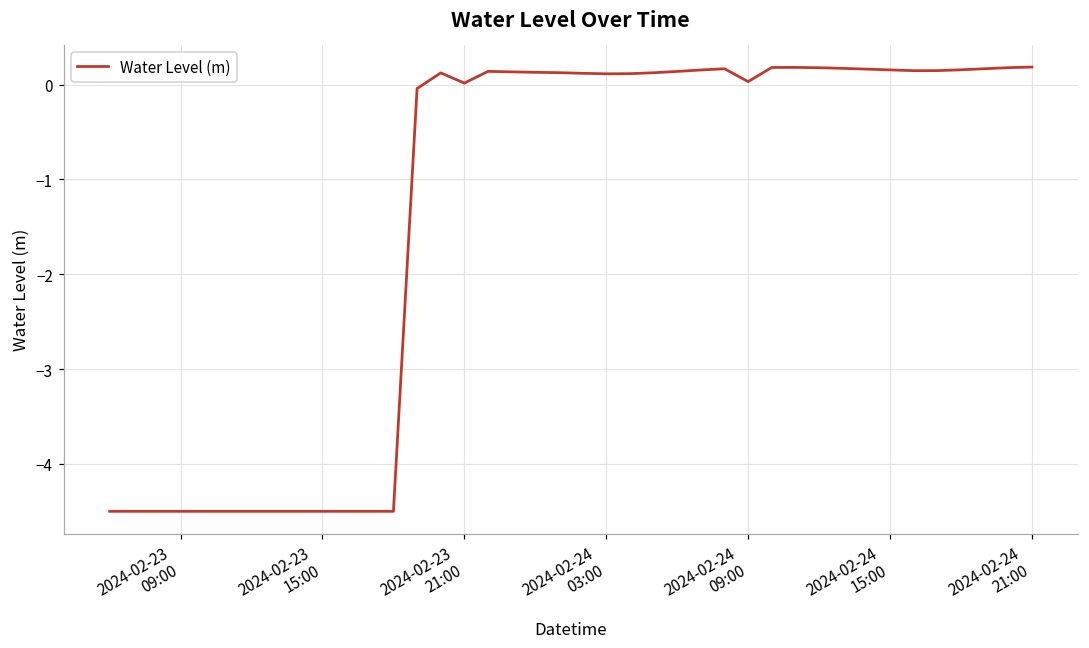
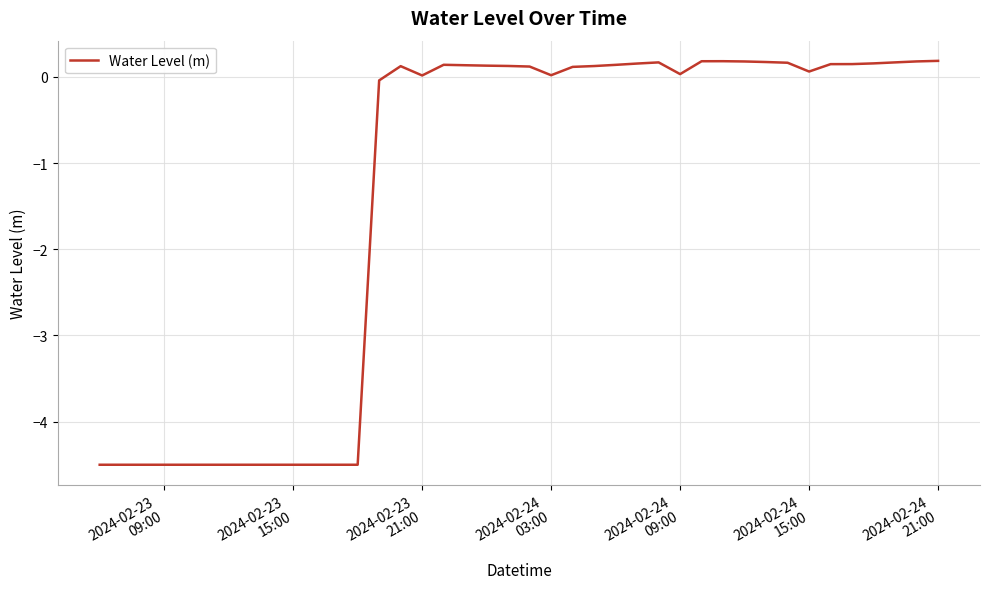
  {
    "2024-02-23 09:00": -4.5,
    "2024-02-23 15:00": -4.5,
    "2024-02-23 21:00": 0.0,
-   "2024-02-24 03:00": 0.1,
+   "2024-02-24 03:00": 0.0,
    "2024-02-24 09:00": 0.0,
-   "2024-02-24 15:00": 0.2,
+   "2024-02-24 15:00": 0.1,
    "2024-02-24 21:00": 0.2
  }
